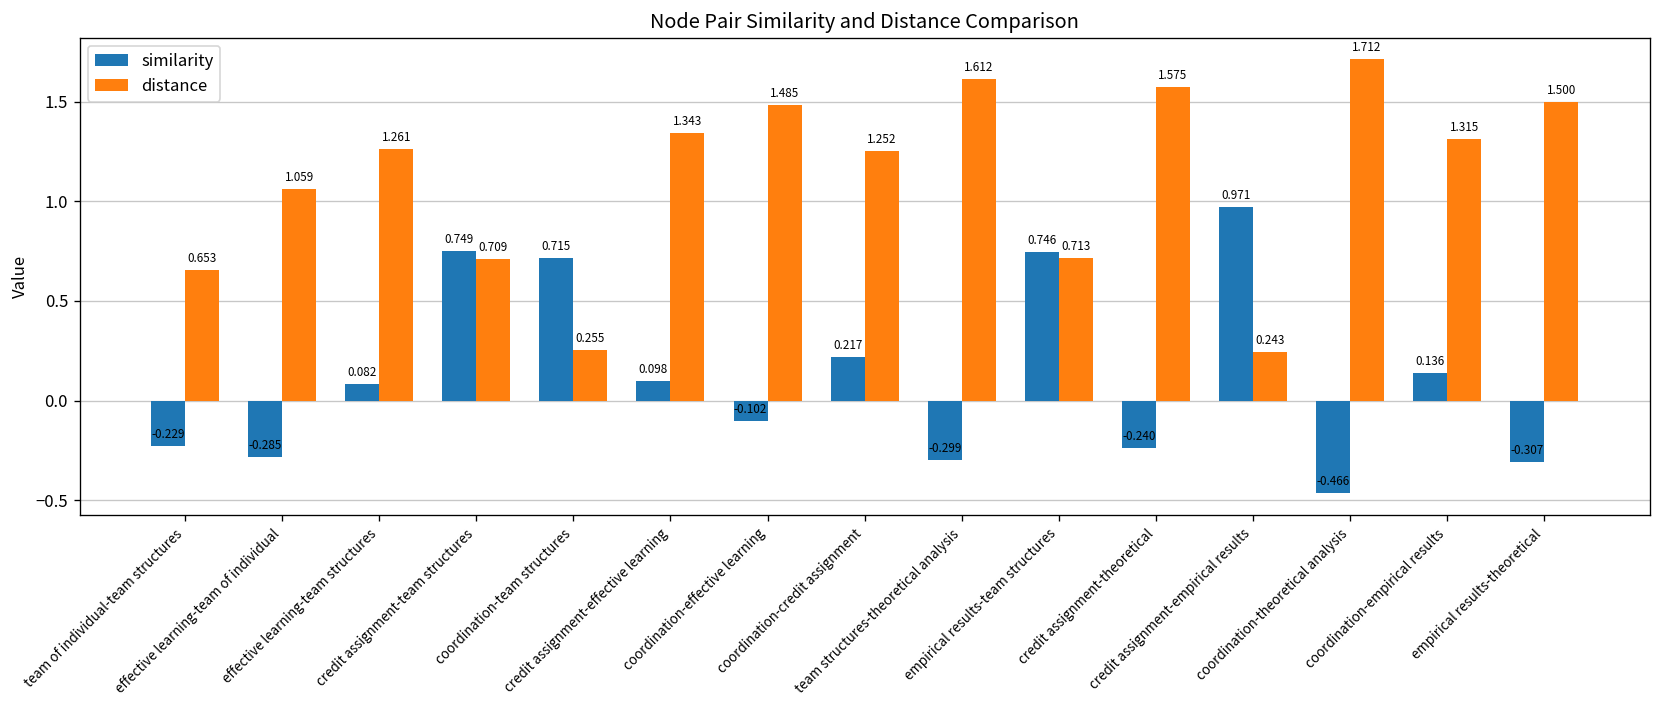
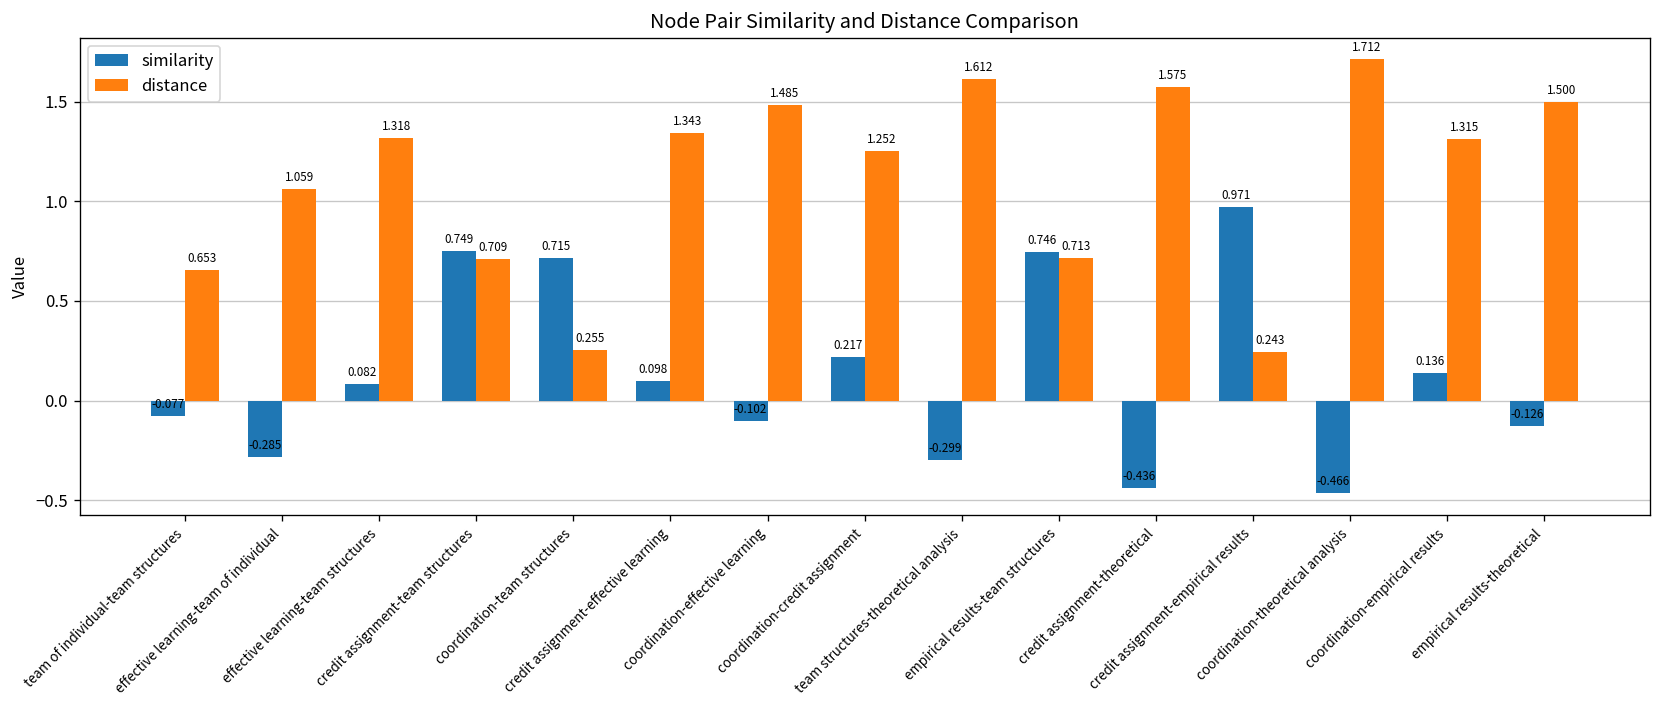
  {
    "similarity": {
-     "team of individual-team structures": -0.229,
+     "team of individual-team structures": -0.077,
      "effective learning-team of individual": -0.285,
      "effective learning-team structures": 0.082,
      "credit assignment-team structures": 0.749,
      "coordination-team structures": 0.715,
      "credit assignment-effective learning": 0.098,
      "coordination-effective learning": -0.102,
      "coordination-credit assignment": 0.217,
      "team structures-theoretical analysis": -0.299,
      "empirical results-team structures": 0.746,
-     "credit assignment-theoretical": -0.240,
+     "credit assignment-theoretical": -0.436,
      "credit assignment-empirical results": 0.971,
      "coordination-theoretical analysis": -0.466,
      "coordination-empirical results": 0.136,
-     "empirical results-theoretical": -0.307
+     "empirical results-theoretical": -0.126
    },
    "distance": {
      "team of individual-team structures": 0.653,
      "effective learning-team of individual": 1.059,
-     "effective learning-team structures": 1.261,
+     "effective learning-team structures": 1.318,
      "credit assignment-team structures": 0.709,
      "coordination-team structures": 0.255,
      "credit assignment-effective learning": 1.343,
      "coordination-effective learning": 1.485,
      "coordination-credit assignment": 1.252,
      "team structures-theoretical analysis": 1.612,
      "empirical results-team structures": 0.713,
      "credit assignment-theoretical": 1.575,
      "credit assignment-empirical results": 0.243,
      "coordination-theoretical analysis": 1.712,
      "coordination-empirical results": 1.315,
      "empirical results-theoretical": 1.500
    }
  }
